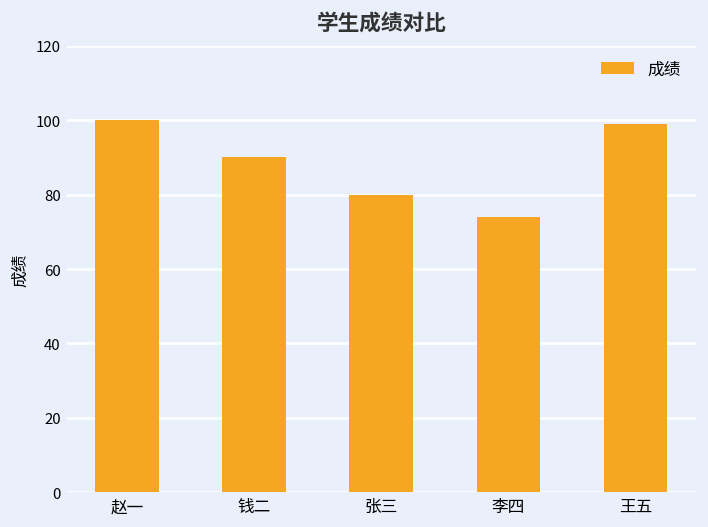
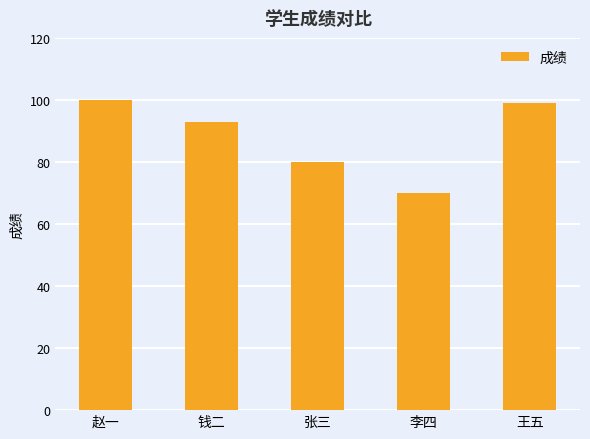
  {
    "赵一": 100,
-   "钱二": 90,
+   "钱二": 93,
    "张三": 80,
-   "李四": 74,
+   "李四": 70,
    "王五": 99
  }
